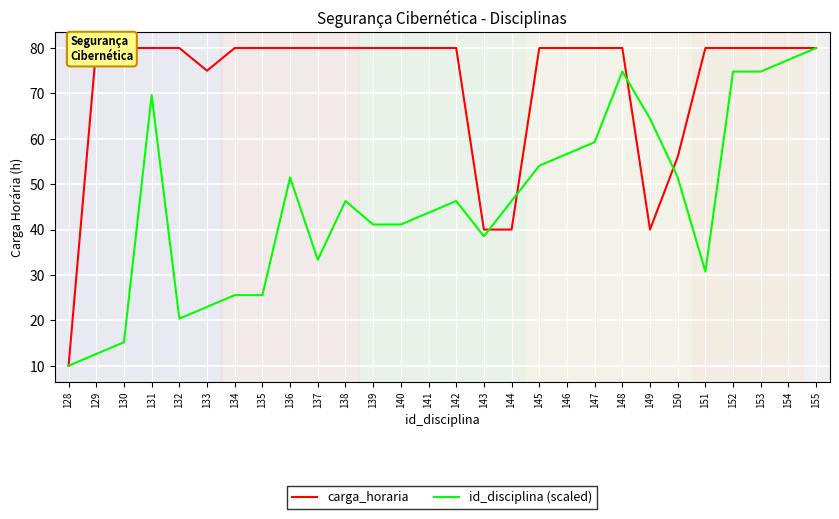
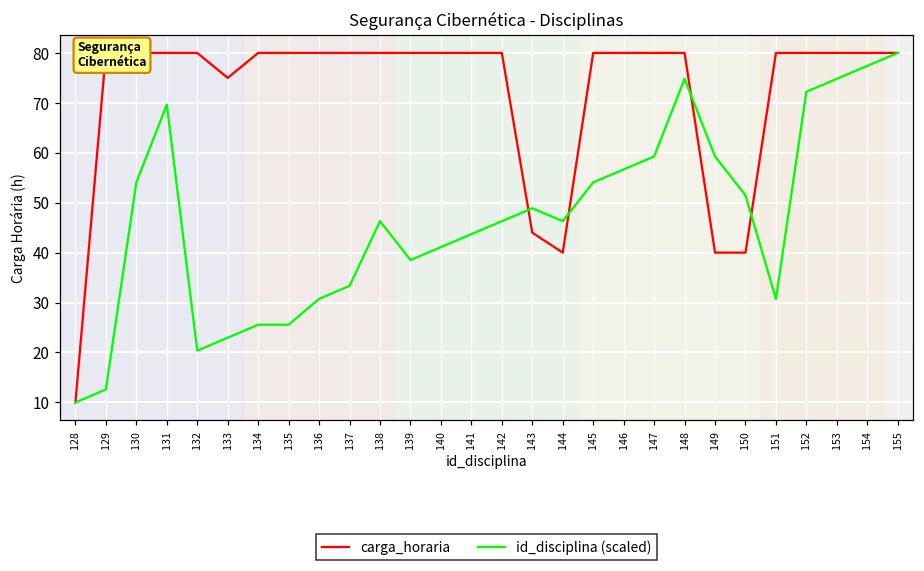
  {
    "carga_horaria": {
      "131": 80,
      "132": 80,
      "133": 75,
      "134": 80,
      "135": 80,
      "136": 80,
      "137": 80,
      "138": 80,
      "139": 80,
      "140": 80,
      "141": 80,
      "142": 80,
-     "143": 40,
+     "143": 44,
      "144": 40,
      "145": 80,
      "146": 80,
      "147": 80,
      "148": 80,
      "149": 40,
-     "150": 56,
+     "150": 40,
      "151": 80,
      "152": 80,
      "153": 80,
      "154": 80
    },
    "id_disciplina (scaled)": {
      "129": 13,
-     "130": 15,
+     "130": 54,
      "131": 70,
      "132": 20,
      "133": 23,
      "134": 26,
      "135": 26,
-     "136": 51,
+     "136": 31,
      "137": 33,
      "138": 46,
-     "139": 41,
+     "139": 39,
      "140": 41,
      "141": 44,
      "142": 46,
-     "143": 39,
+     "143": 49,
      "144": 46,
      "145": 54,
      "146": 57,
      "147": 59,
      "148": 75,
-     "149": 64,
+     "149": 59,
      "150": 51,
      "151": 31,
-     "152": 75,
+     "152": 72,
      "153": 75,
      "154": 77
    }
  }
